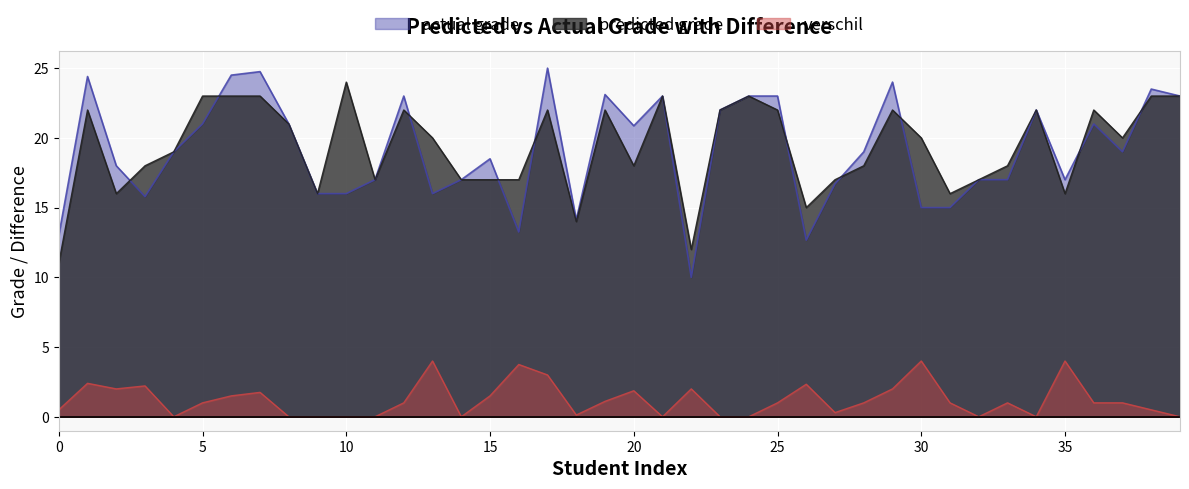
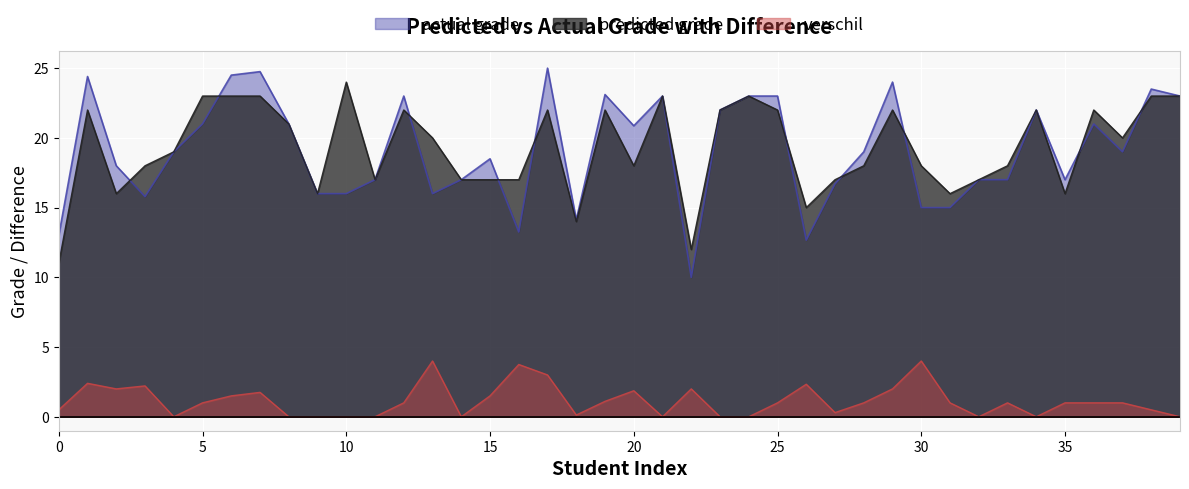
  {
    "actual grade": {
      "0": 13,
      "5": 21,
      "10": 16,
      "15": 18.5,
      "20": 21,
      "25": 23,
      "30": 15,
      "35": 17
    },
    "predicted grade": {
      "0": 11,
      "5": 23,
      "10": 24,
      "15": 17,
      "20": 18,
      "25": 22,
-     "30": 20,
+     "30": 18,
      "35": 16
    },
    "verschil": {
      "0": 0.5,
      "5": 1,
      "10": 0,
      "15": 1.5,
      "20": 2,
      "25": 1,
      "30": 4,
-     "35": 4
+     "35": 1
    }
  }
